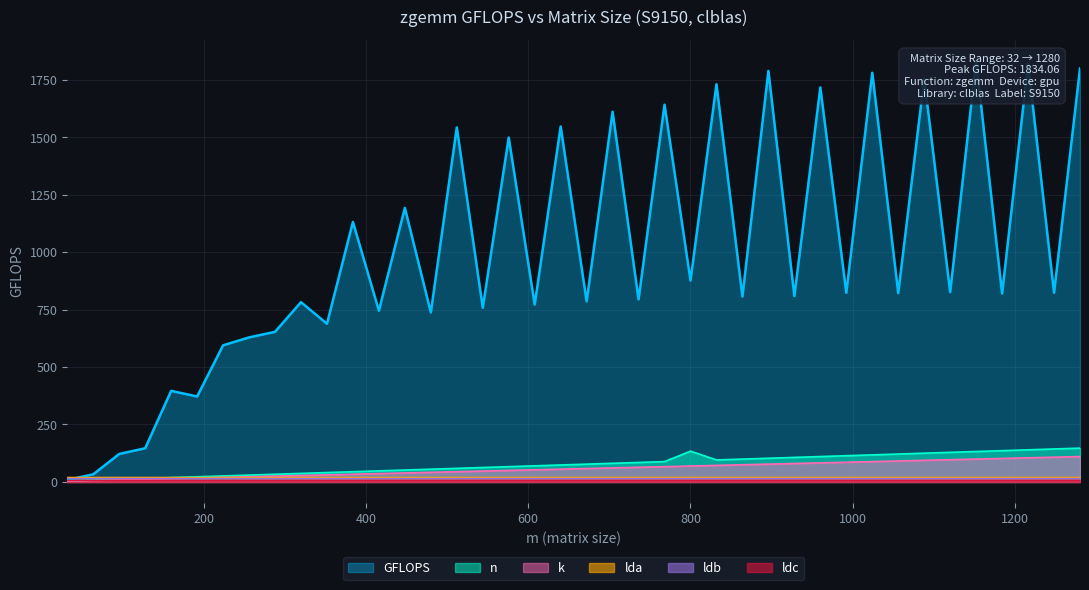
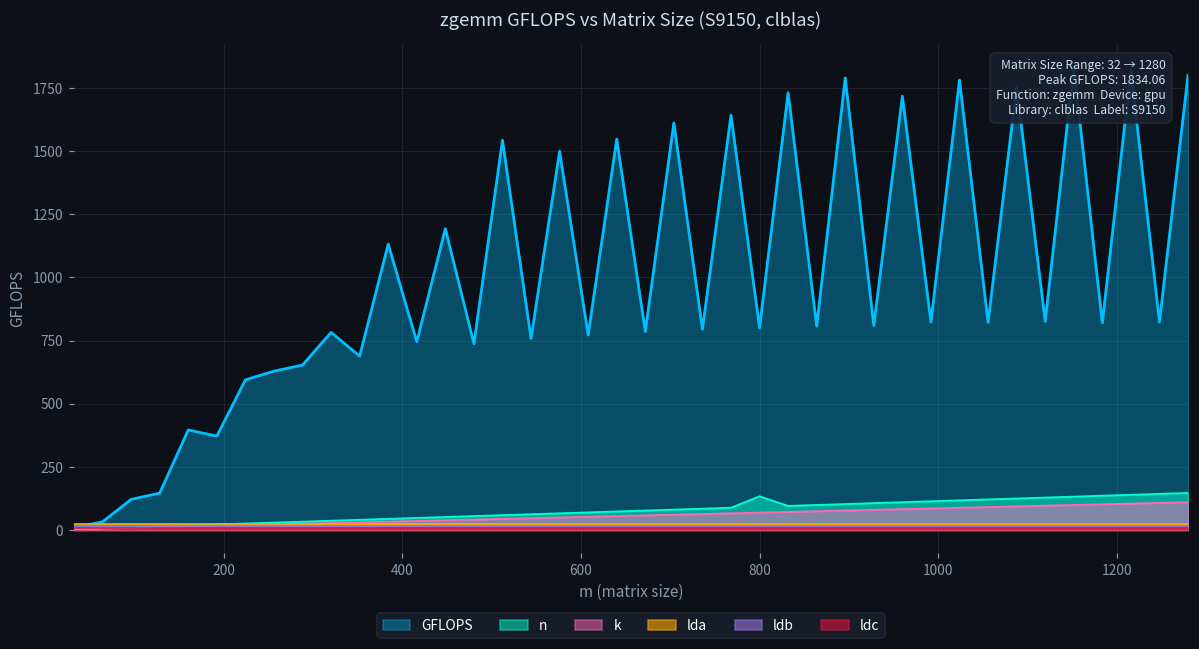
  {
    "GFLOPS": {
-     "800": 880
+     "800": 800
    },
    "n": {
      "800": 130
    },
    "k": {
      "800": 70
    }
  }
